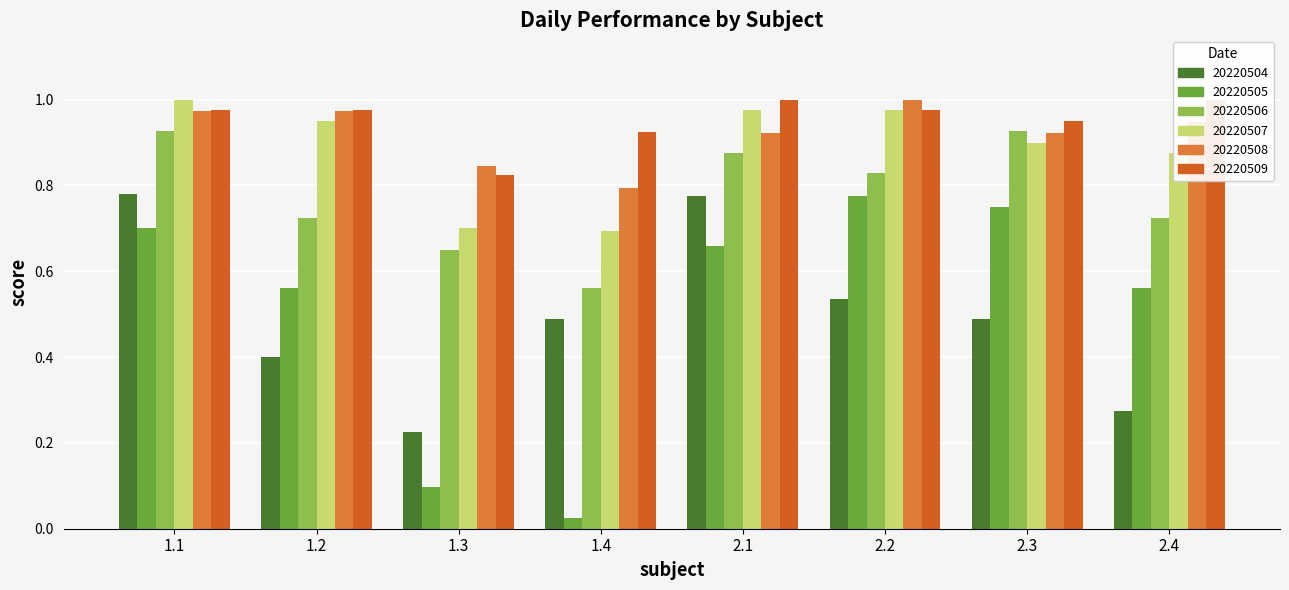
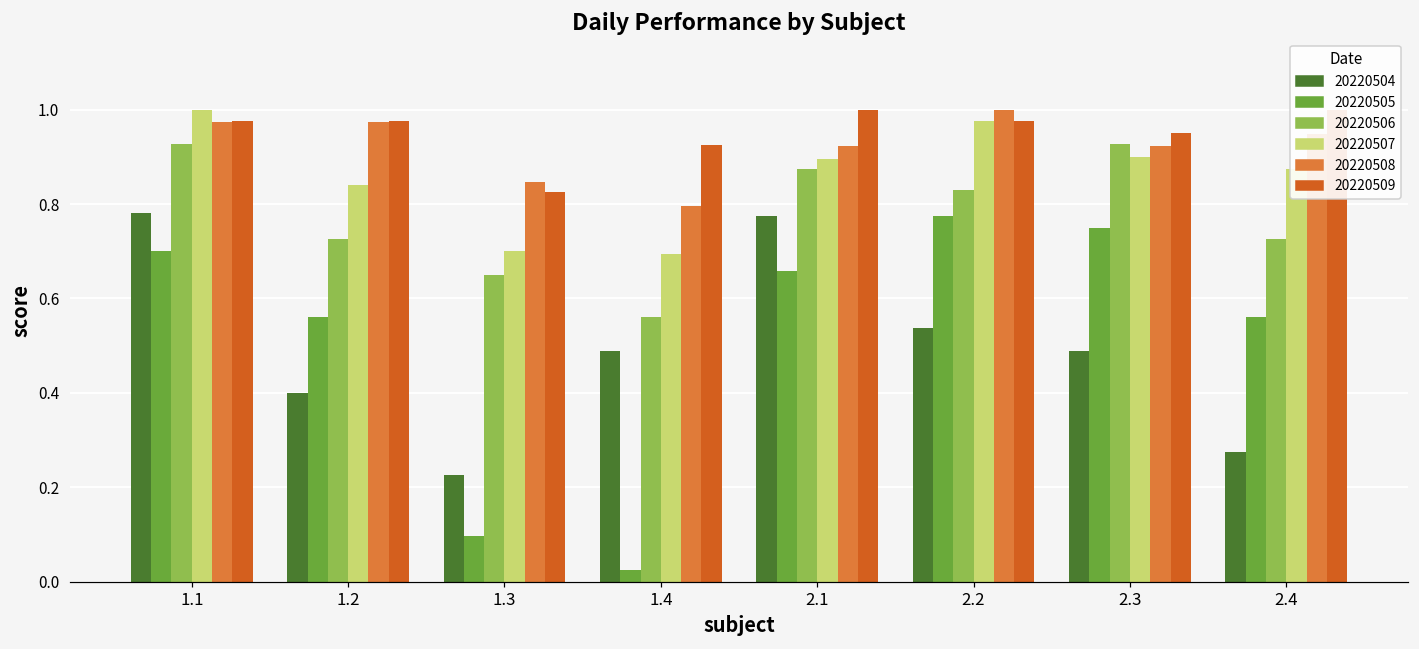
  {
    "20220507": {
      "1.1": 1.00,
-     "1.2": 0.95,
+     "1.2": 0.84,
      "1.3": 0.70,
      "1.4": 0.70,
-     "2.1": 0.98,
+     "2.1": 0.90,
      "2.2": 0.98,
      "2.3": 0.90
    }
  }
